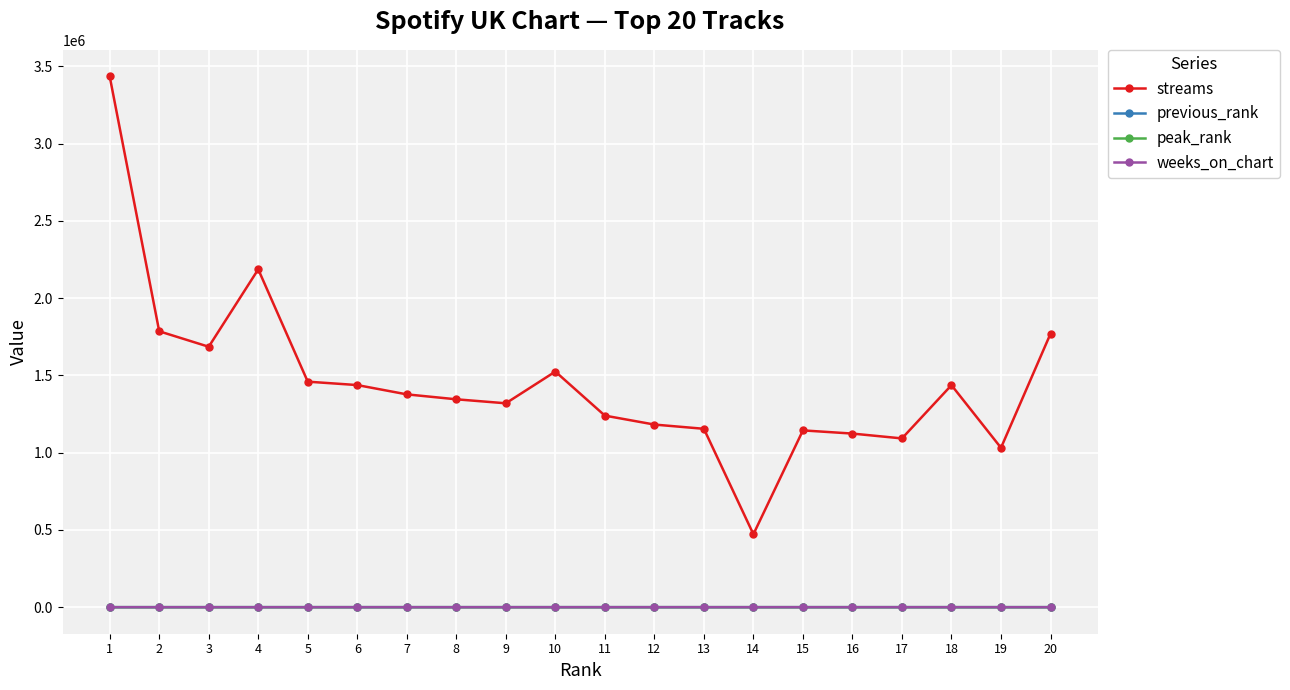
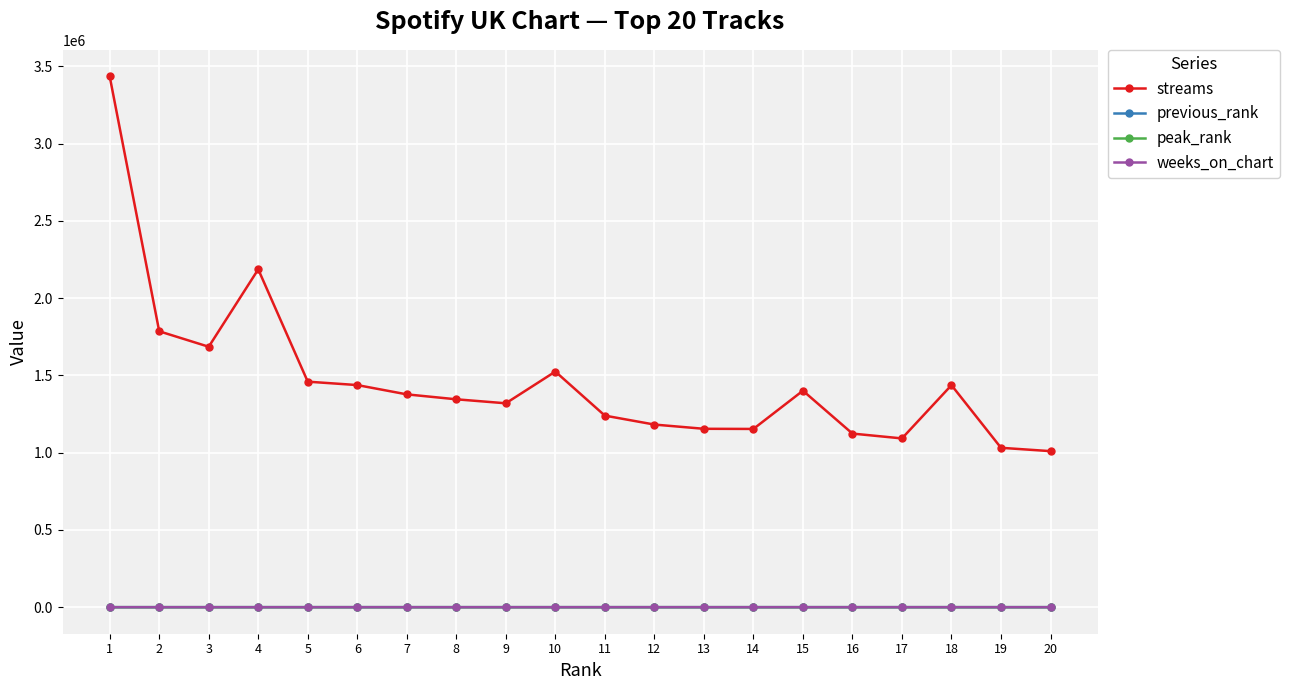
  {
    "streams": {
      "1": 3430000,
      "2": 1790000,
      "3": 1690000,
      "4": 2190000,
      "5": 1460000,
      "6": 1440000,
      "7": 1380000,
      "8": 1350000,
      "9": 1320000,
      "10": 1520000,
      "11": 1240000,
      "12": 1180000,
      "13": 1150000,
-     "14": 470000,
-     "15": 1140000,
+     "14": 1150000,
+     "15": 1400000,
      "16": 1120000,
      "17": 1090000,
      "18": 1440000,
      "19": 1030000,
-     "20": 1770000
+     "20": 1010000
    },
    "weeks_on_chart": {
      "1": 0,
      "2": 0,
      "3": 0,
      "4": 0,
      "5": 0,
      "6": 0,
      "7": 0,
      "8": 0,
      "9": 0,
      "10": 0,
      "11": 0,
      "12": 0,
      "13": 0,
      "14": 0,
      "15": 0,
      "16": 0,
      "17": 0,
      "18": 0,
      "19": 0,
      "20": 0
    }
  }
